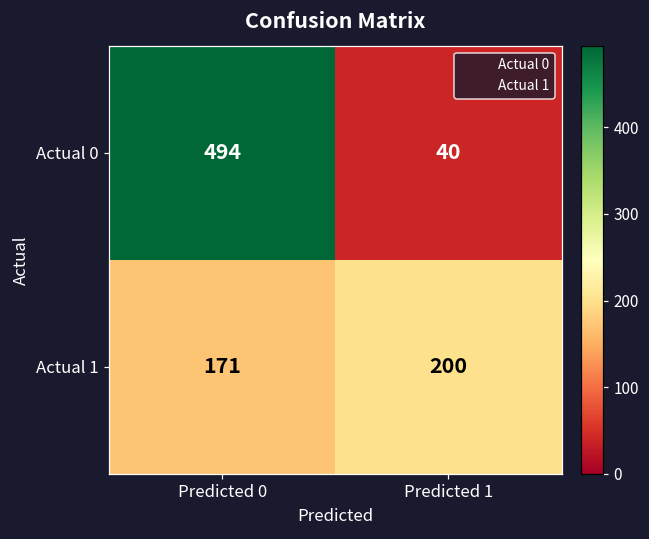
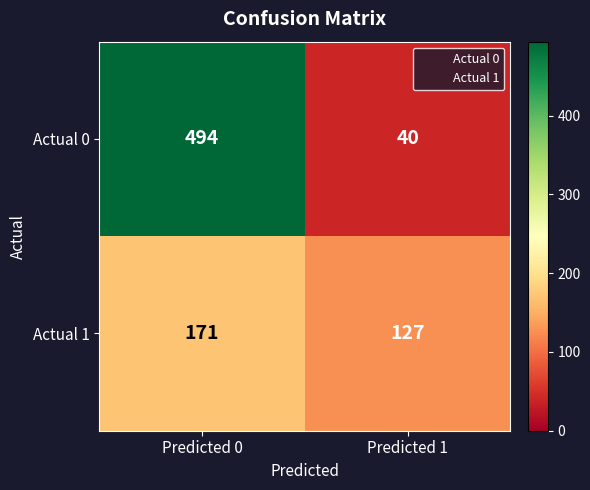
  {
    "Actual 0": {
      "Predicted 0": 494,
      "Predicted 1": 40
    },
    "Actual 1": {
      "Predicted 0": 171,
-     "Predicted 1": 200
+     "Predicted 1": 127
    }
  }
